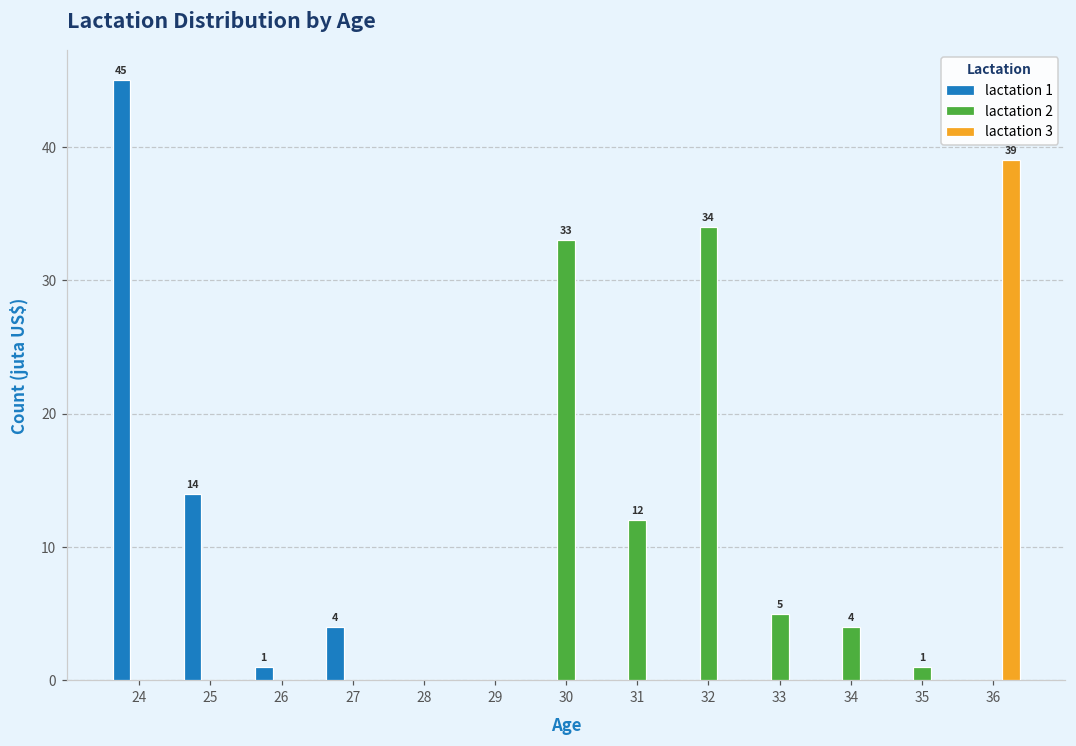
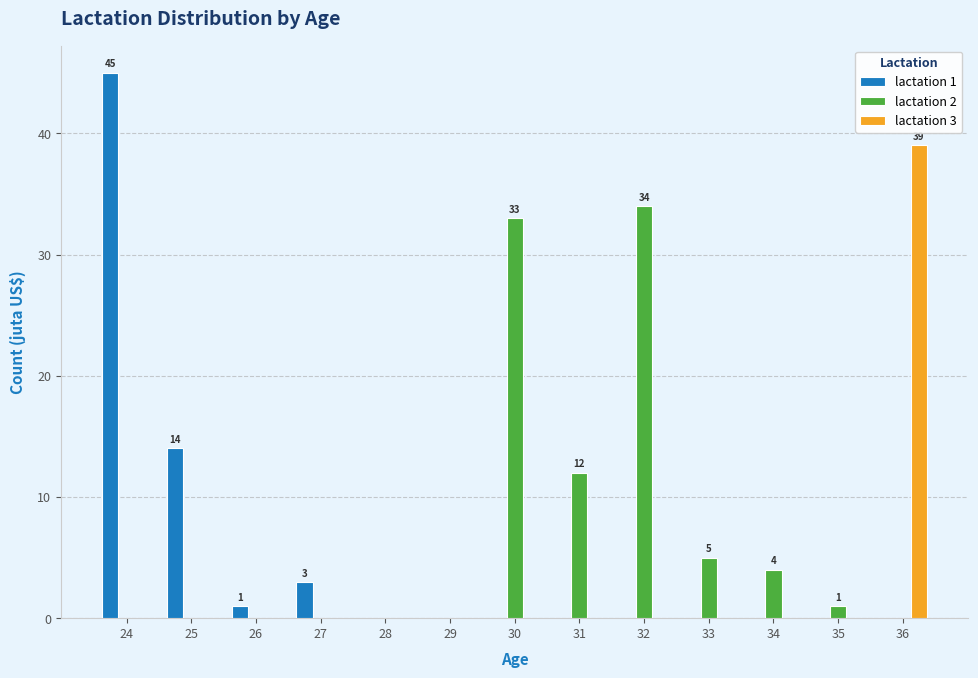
  {
    "lactation 1": {
      "24": 45,
      "25": 14,
      "26": 1,
-     "27": 4
+     "27": 3
    },
    "lactation 2": {
      "30": 33,
      "31": 12,
      "32": 34,
      "33": 5,
      "34": 4,
      "35": 1
    },
    "lactation 3": {
      "24": 0.0,
      "25": 0.0,
      "26": 0.0,
      "27": 0.0,
      "28": 0.0,
      "29": 0.0,
      "30": 0.0,
      "31": 0.0,
      "32": 0.0,
      "33": 0.0,
      "34": 0.0,
      "35": 0.0
    }
  }
